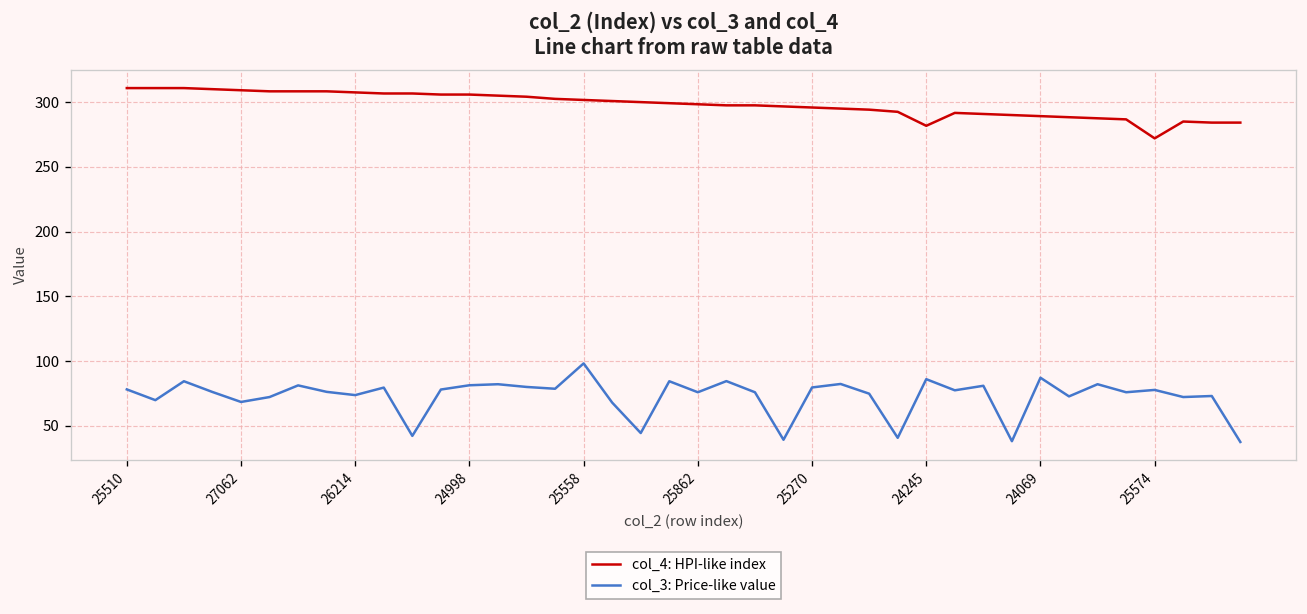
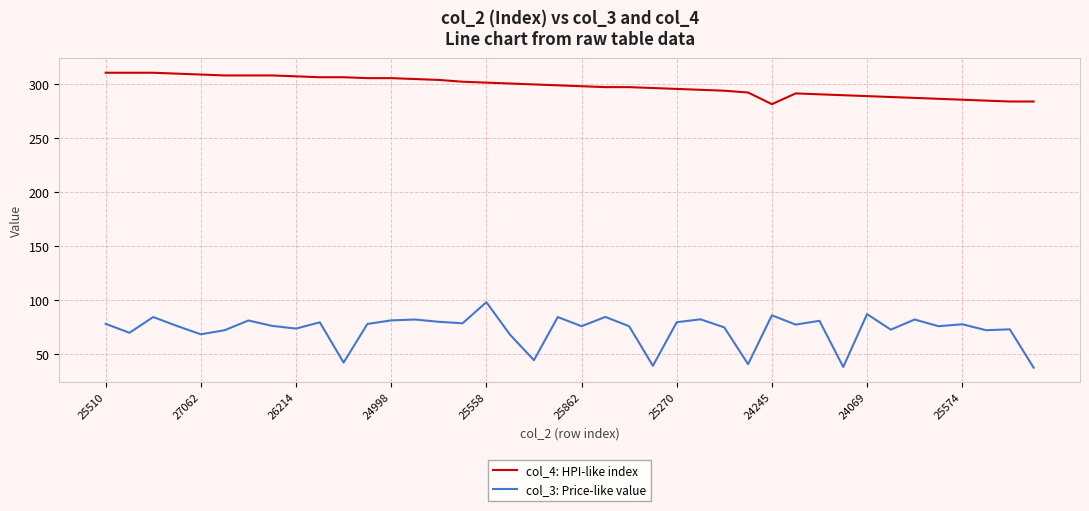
  {
    "col_4: HPI-like index": {
      "25510": 311,
      "27062": 309,
      "26214": 308,
      "24998": 306,
      "25558": 302,
      "25862": 298,
      "25270": 296,
      "24245": 282,
      "24069": 289,
-     "25574": 272
+     "25574": 286
    },
    "col_3: Price-like value": {
      "25510": 78,
      "27062": 68,
      "26214": 74,
      "24998": 81,
      "25558": 98,
      "25862": 76,
      "25270": 80,
      "24245": 86,
      "24069": 87,
      "25574": 78
    }
  }
